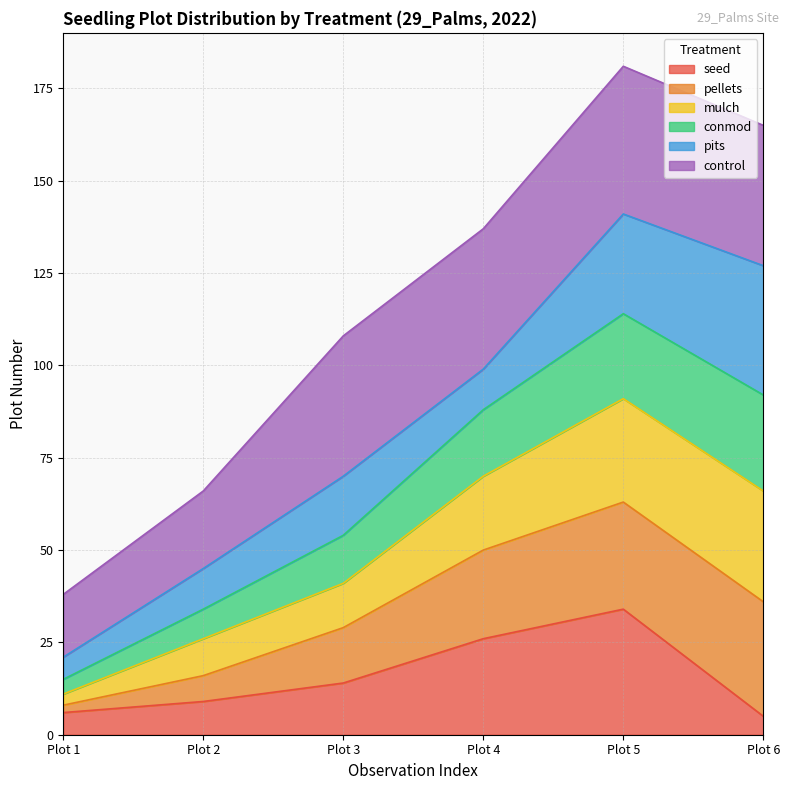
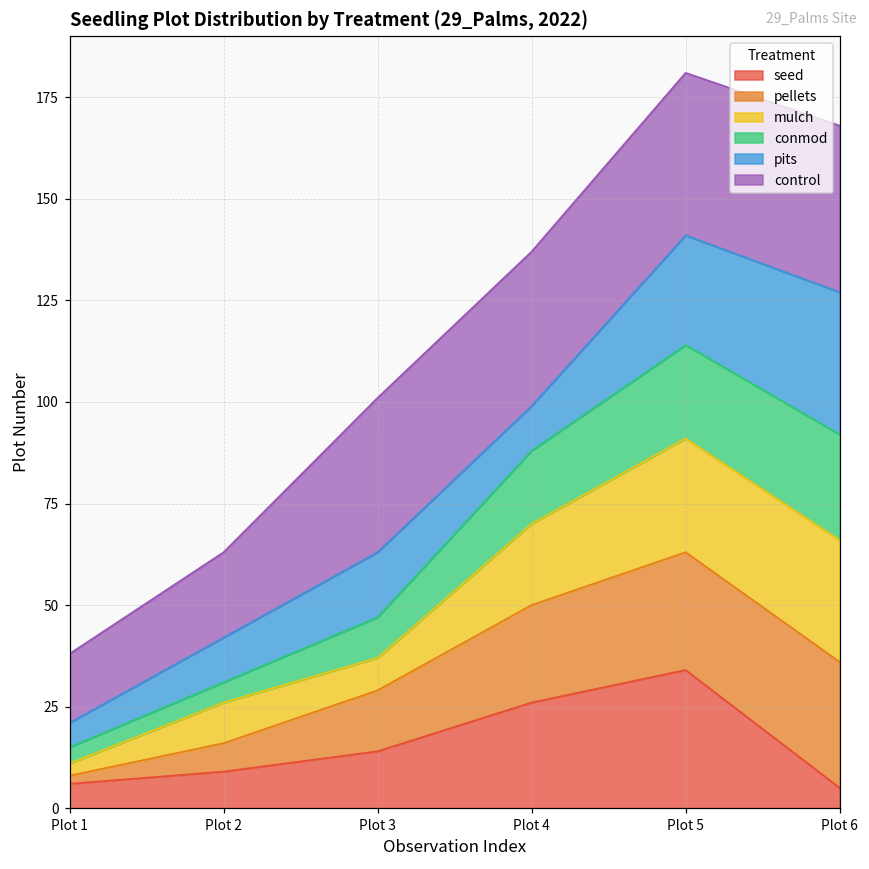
  {
    "mulch": {
      "Plot 1": 3,
      "Plot 2": 10,
-     "Plot 3": 12,
+     "Plot 3": 8,
      "Plot 4": 20,
      "Plot 5": 28,
      "Plot 6": 30
    },
    "conmod": {
      "Plot 1": 4,
-     "Plot 2": 8,
-     "Plot 3": 13,
+     "Plot 2": 5,
+     "Plot 3": 10,
      "Plot 4": 18,
      "Plot 5": 23,
      "Plot 6": 26
    },
    "pits": {
      "Plot 1": 6,
      "Plot 2": 11,
      "Plot 3": 16,
      "Plot 4": 11,
      "Plot 5": 27,
      "Plot 6": 35
    },
    "control": {
      "Plot 1": 17,
      "Plot 2": 21,
      "Plot 3": 38,
      "Plot 4": 38,
      "Plot 5": 40,
-     "Plot 6": 38
+     "Plot 6": 41
    }
  }
